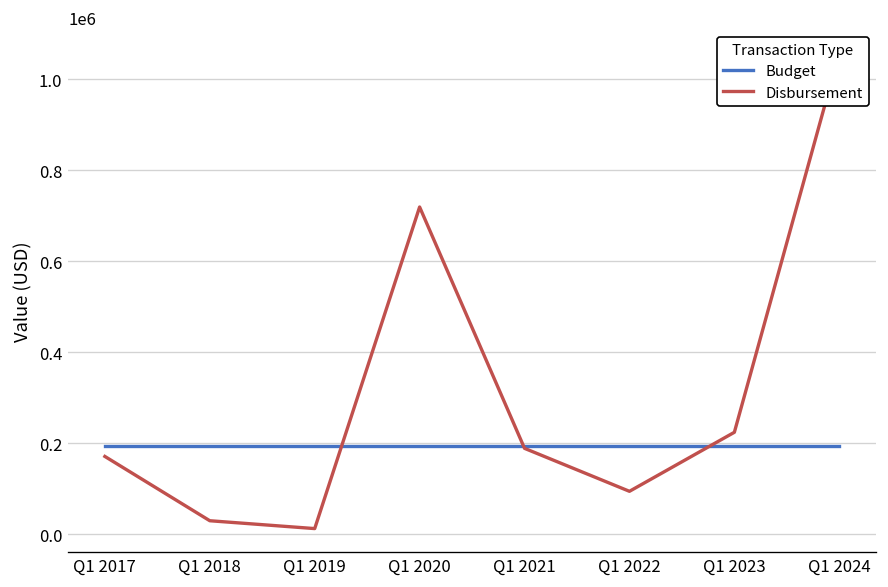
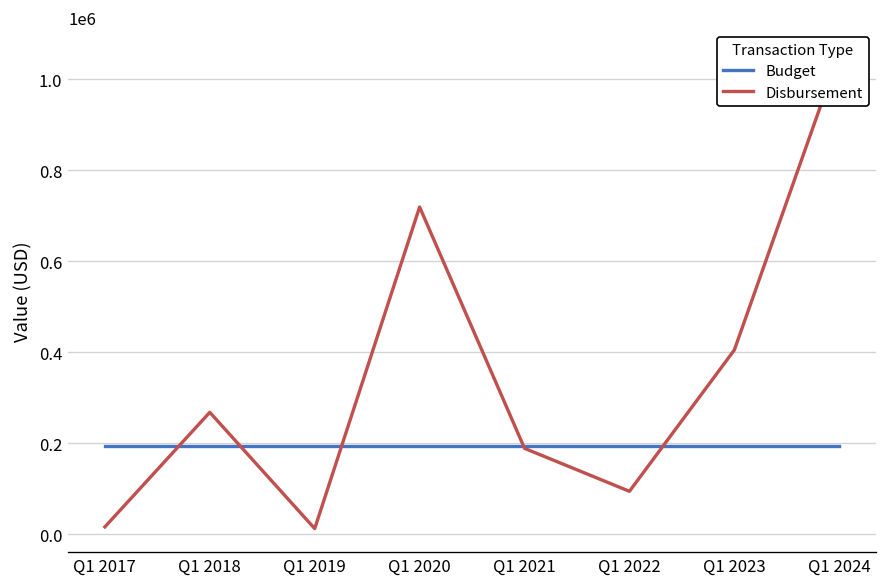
  {
    "Budget": {
      "Q1 2017": 190000,
      "Q1 2018": 190000,
      "Q1 2019": 190000,
      "Q1 2020": 190000,
      "Q1 2022": 190000,
      "Q1 2023": 190000,
      "Q1 2024": 190000
    },
    "Disbursement": {
-     "Q1 2017": 170000,
-     "Q1 2018": 30000,
+     "Q1 2017": 20000,
+     "Q1 2018": 270000,
      "Q1 2019": 10000,
      "Q1 2020": 720000,
      "Q1 2022": 90000,
-     "Q1 2023": 220000
+     "Q1 2023": 410000
    }
  }
